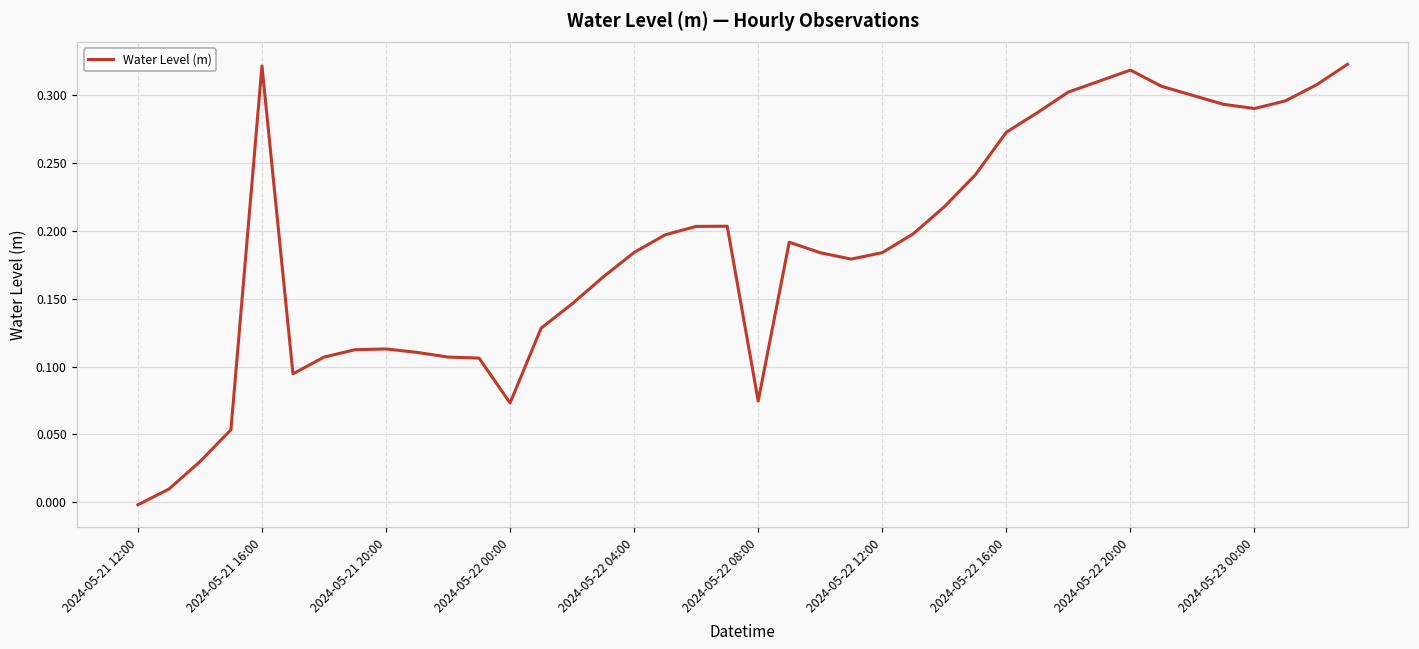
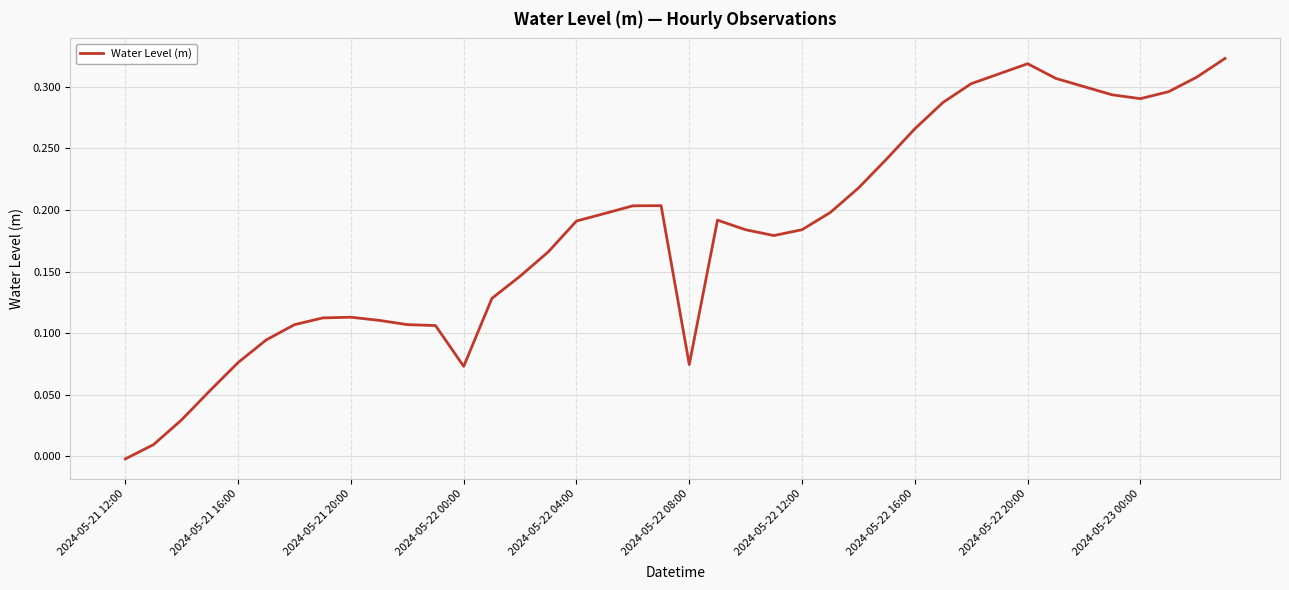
  {
    "2024-05-21 12:00": -0.002,
-   "2024-05-21 16:00": 0.322,
+   "2024-05-21 16:00": 0.076,
    "2024-05-21 20:00": 0.113,
    "2024-05-22 00:00": 0.073,
-   "2024-05-22 04:00": 0.184,
+   "2024-05-22 04:00": 0.191,
    "2024-05-22 08:00": 0.075,
    "2024-05-22 12:00": 0.184,
-   "2024-05-22 16:00": 0.273,
+   "2024-05-22 16:00": 0.266,
    "2024-05-22 20:00": 0.319,
    "2024-05-23 00:00": 0.290
  }
